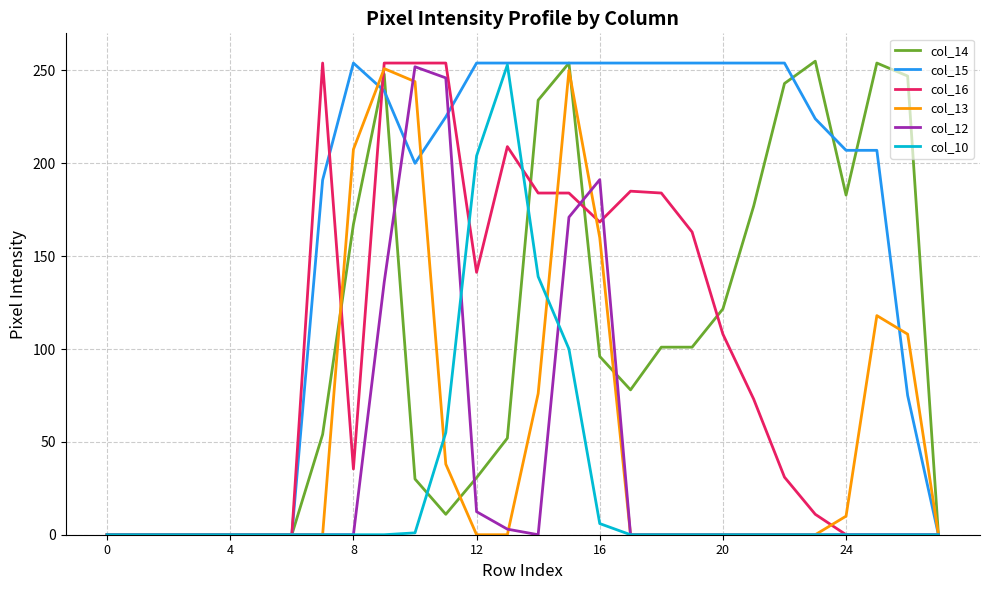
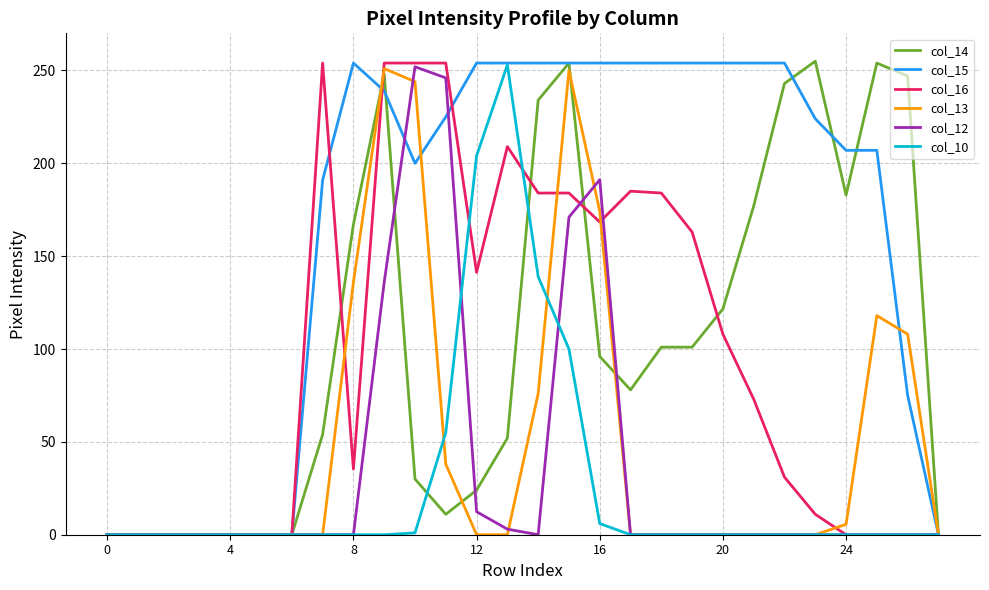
  {
    "col_14": {
      "8": 167,
-     "12": 31,
+     "12": 24,
      "16": 96,
      "20": 122,
      "24": 183
    },
    "col_16": {
      "8": 35,
      "12": 141,
      "16": 168,
      "20": 108
    },
    "col_13": {
-     "8": 208,
+     "8": 136,
      "12": 0,
-     "16": 160,
-     "24": 10
+     "16": 174,
+     "24": 6
    },
    "col_12": {
      "12": 12,
      "16": 191
    }
  }
